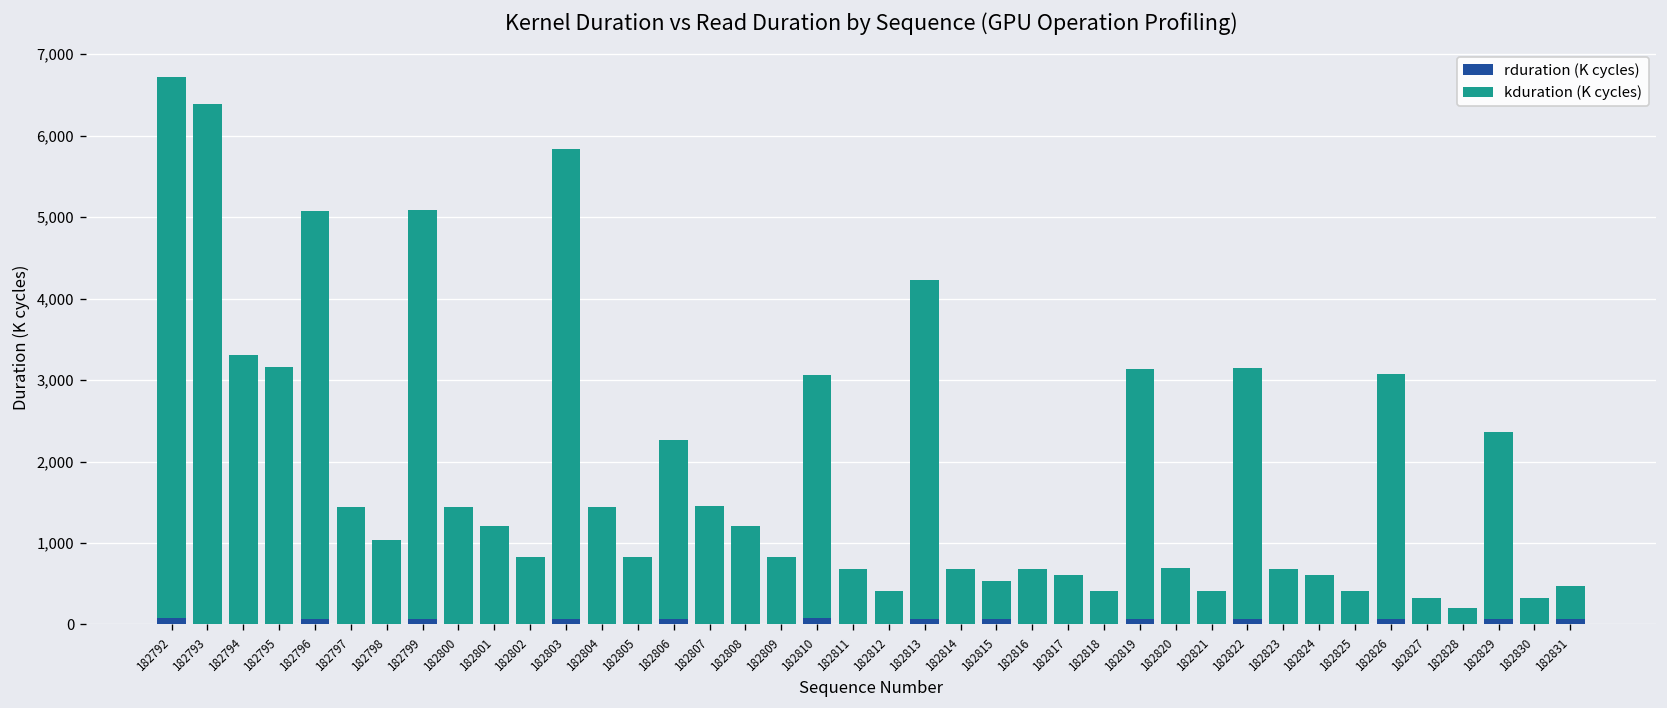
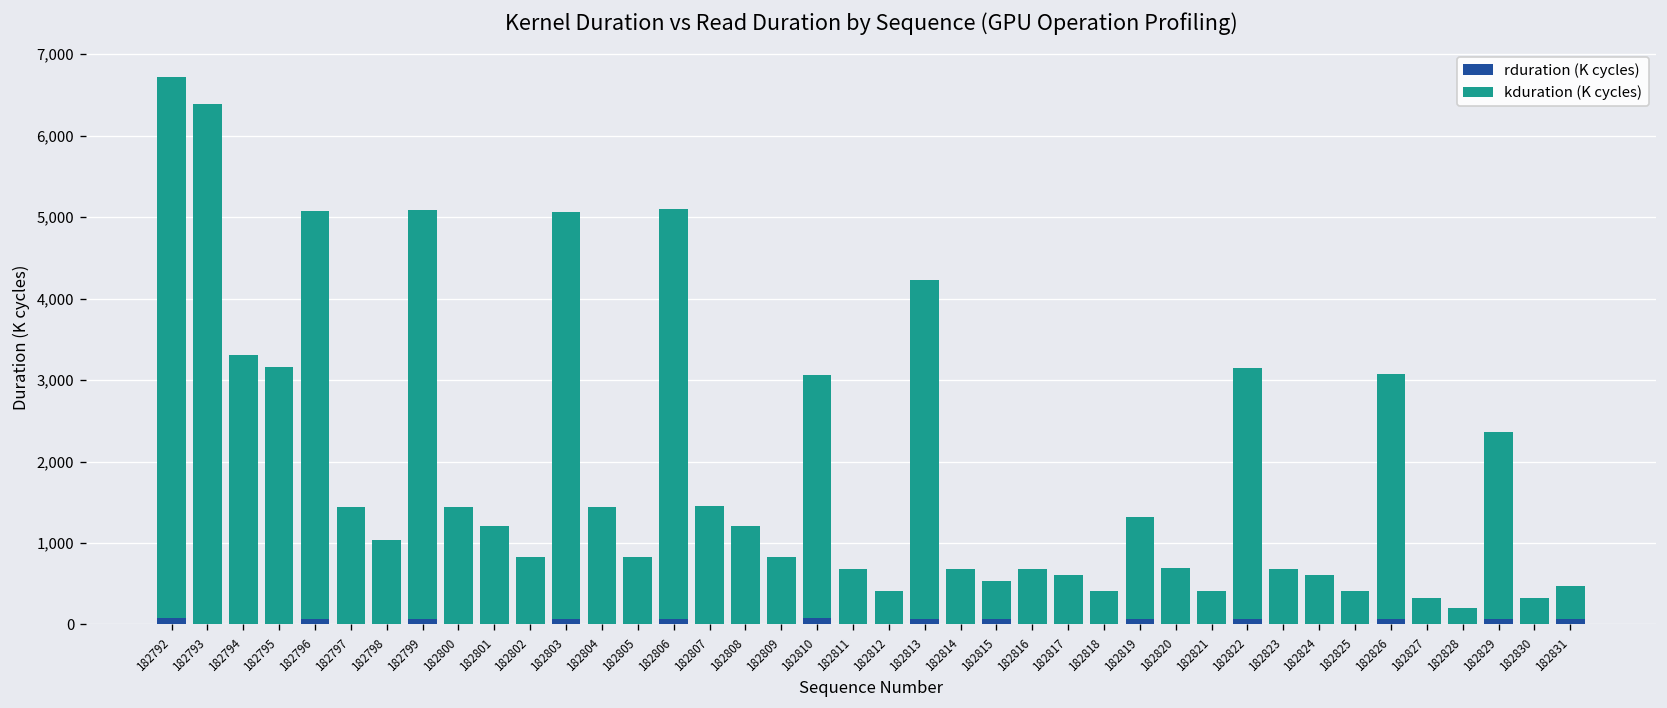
  {
    "rduration (K cycles)": {
      "182792": "100",
      "182796": "100",
      "182799": "100",
      "182803": "100",
      "182806": "100",
      "182810": "100",
      "182813": "100",
      "182815": "100",
      "182819": "100",
      "182822": "100",
      "182826": "100",
      "182829": "100",
      "182831": "100"
    },
    "kduration (K cycles)": {
      "182792": "6,600",
      "182793": "6,400",
      "182794": "3,300",
      "182795": "3,200",
      "182796": "5,000",
      "182797": "1,400",
      "182798": "1,000",
      "182799": "5,000",
      "182800": "1,400",
      "182801": "1,200",
      "182802": "800",
-     "182803": "5,800",
+     "182803": "5,000",
      "182804": "1,400",
      "182805": "800",
-     "182806": "2,200",
+     "182806": "5,000",
      "182807": "1,500",
      "182808": "1,200",
      "182809": "800",
      "182810": "3,000",
      "182811": "700",
      "182812": "400",
      "182813": "4,200",
      "182814": "700",
      "182815": "500",
      "182816": "700",
      "182817": "600",
      "182818": "400",
-     "182819": "3,100",
+     "182819": "1,200",
      "182820": "700",
      "182821": "400",
      "182822": "3,100",
      "182823": "700",
      "182824": "600",
      "182825": "400",
      "182826": "3,000",
      "182827": "300",
      "182828": "200",
      "182829": "2,300",
      "182830": "300",
      "182831": "400"
    }
  }
